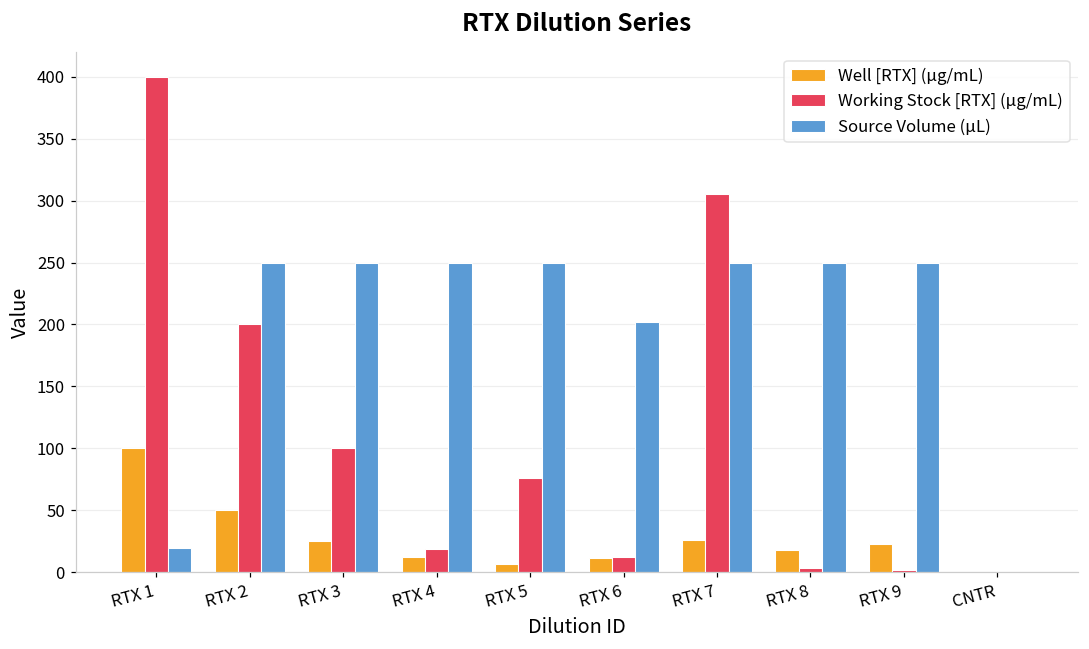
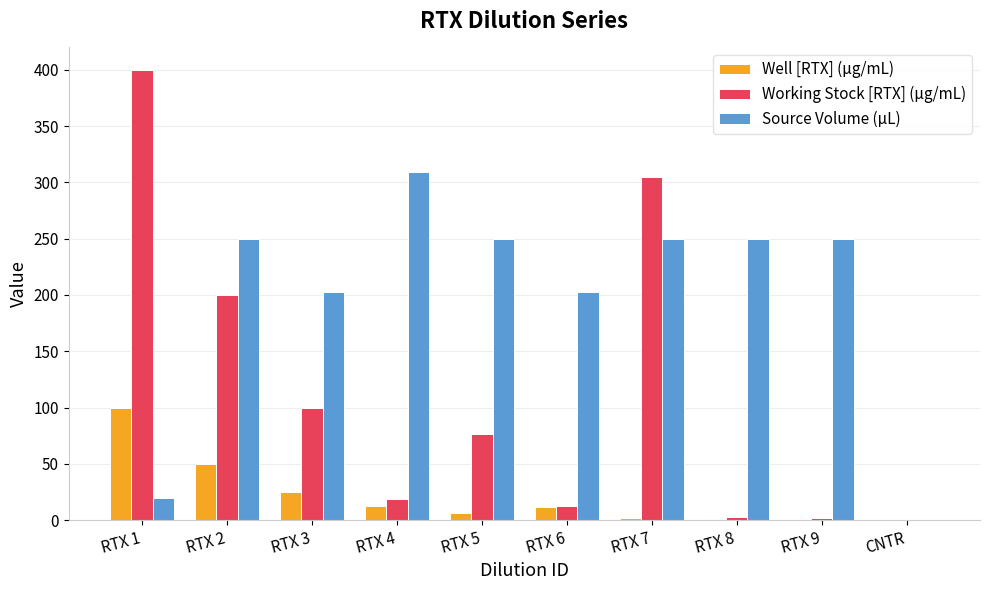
  {
    "Well [RTX] (µg/mL)": {
      "RTX 1": 100,
      "RTX 2": 50,
      "RTX 3": 25,
      "RTX 4": 12,
      "RTX 5": 6,
      "RTX 6": 12,
-     "RTX 7": 26,
-     "RTX 8": 18,
-     "RTX 9": 23,
+     "RTX 7": 2,
+     "RTX 8": 1,
+     "RTX 9": 0,
      "CNTR": 0
    },
    "Working Stock [RTX] (µg/mL)": {
      "RTX 1": 400,
      "RTX 2": 200,
      "RTX 3": 100,
      "RTX 4": 19,
      "RTX 5": 76,
      "RTX 6": 12,
      "RTX 7": 305,
      "RTX 8": 3,
      "CNTR": 0
    },
    "Source Volume (µL)": {
      "RTX 1": 19,
      "RTX 2": 250,
-     "RTX 3": 250,
-     "RTX 4": 250,
+     "RTX 3": 203,
+     "RTX 4": 310,
      "RTX 5": 250,
      "RTX 6": 202,
      "RTX 7": 250,
      "RTX 8": 250,
      "RTX 9": 250,
      "CNTR": 0
    }
  }
